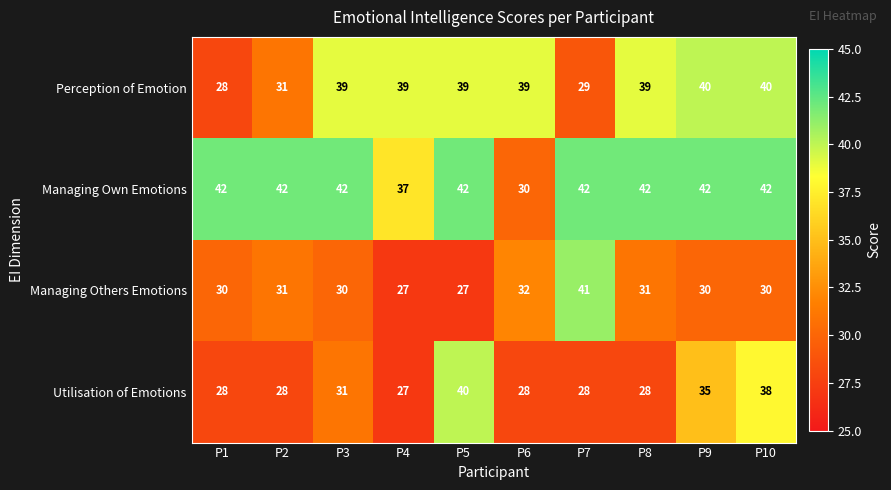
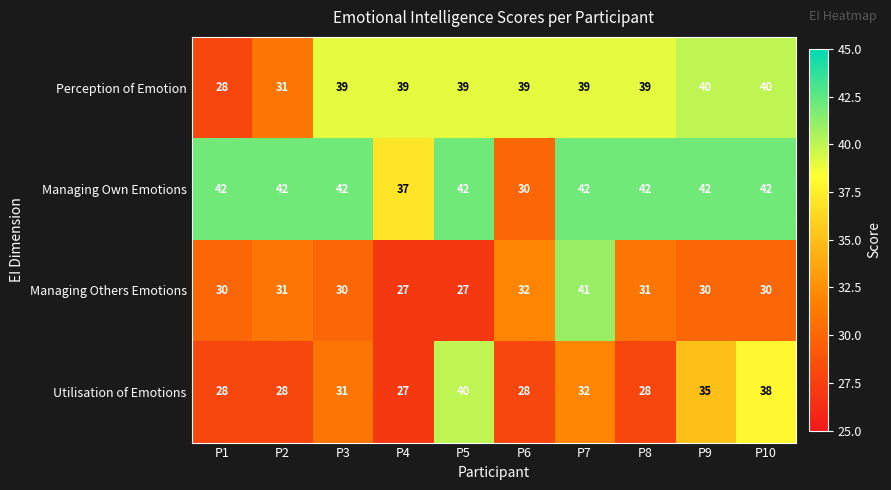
  {
    "Perception of Emotion": {
      "P1": 28,
      "P2": 31,
      "P3": 39,
      "P4": 39,
      "P5": 39,
      "P6": 39,
-     "P7": 29,
+     "P7": 39,
      "P8": 39,
      "P9": 40,
      "P10": 40
    },
    "Managing Own Emotions": {
      "P1": 42,
      "P2": 42,
      "P3": 42,
      "P4": 37,
      "P5": 42,
      "P6": 30,
      "P7": 42,
      "P8": 42,
      "P9": 42,
      "P10": 42
    },
    "Managing Others Emotions": {
      "P1": 30,
      "P2": 31,
      "P3": 30,
      "P4": 27,
      "P5": 27,
      "P6": 32,
      "P7": 41,
      "P8": 31,
      "P9": 30,
      "P10": 30
    },
    "Utilisation of Emotions": {
      "P1": 28,
      "P2": 28,
      "P3": 31,
      "P4": 27,
      "P5": 40,
      "P6": 28,
-     "P7": 28,
+     "P7": 32,
      "P8": 28,
      "P9": 35,
      "P10": 38
    }
  }
